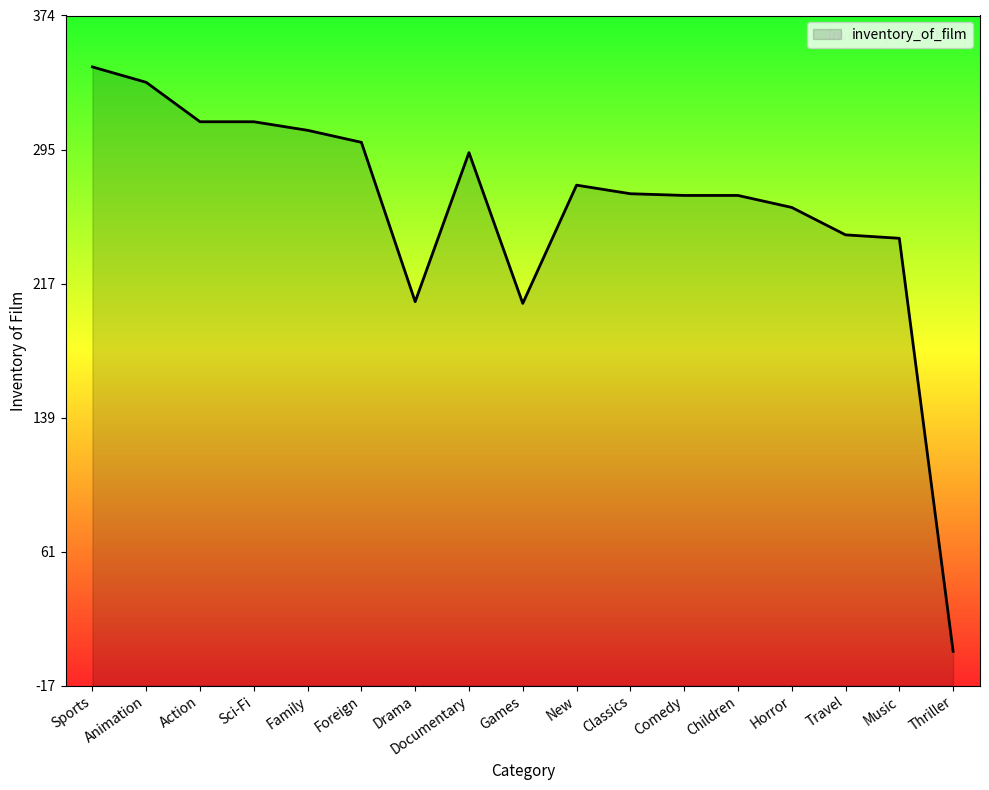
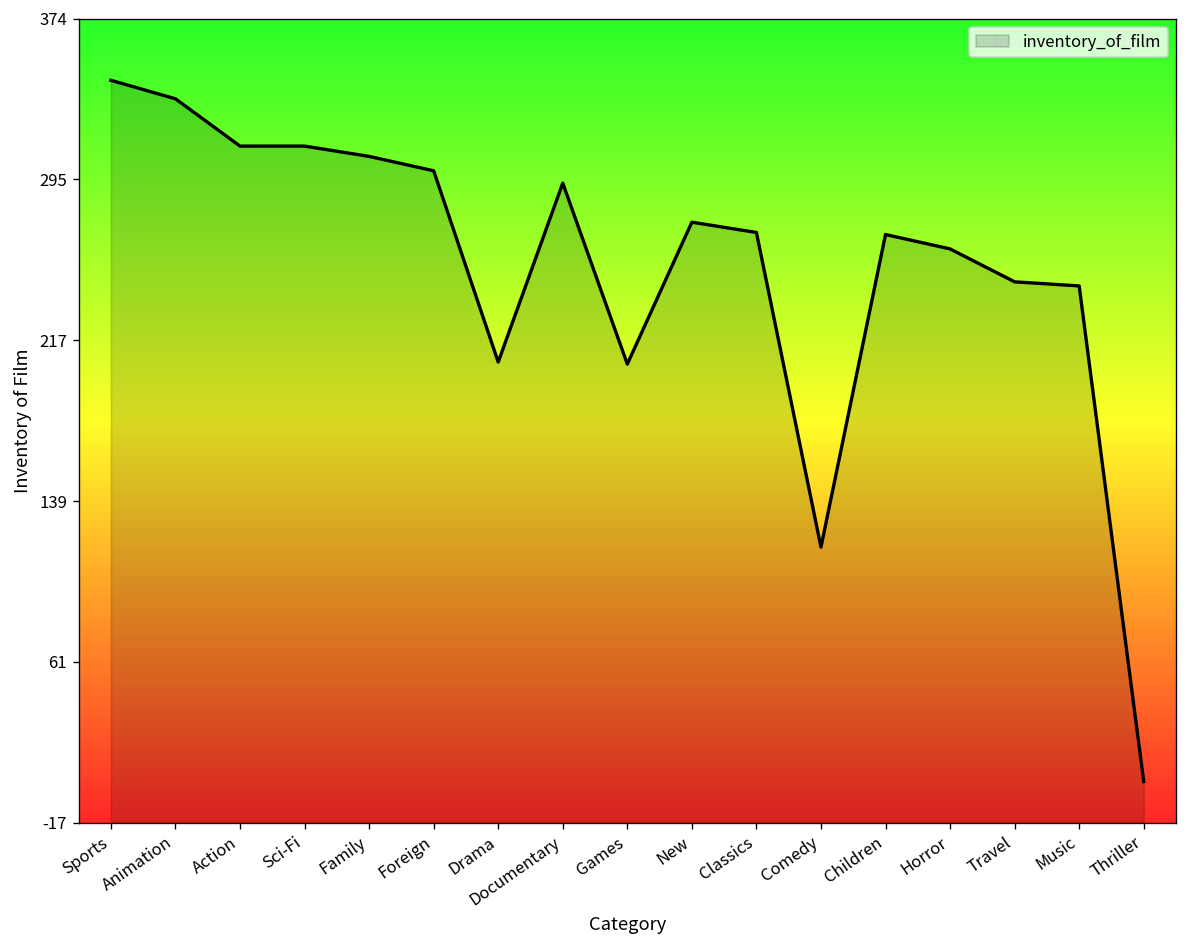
  {
    "Sports": 344,
    "Animation": 335,
    "Action": 312,
    "Sci-Fi": 312,
    "Family": 307,
    "Foreign": 300,
    "Drama": 207,
    "Documentary": 294,
    "Games": 206,
    "New": 275,
    "Classics": 270,
-   "Comedy": 269,
+   "Comedy": 117,
    "Children": 269,
    "Horror": 262,
    "Travel": 246,
    "Music": 244,
    "Thriller": 3
  }
